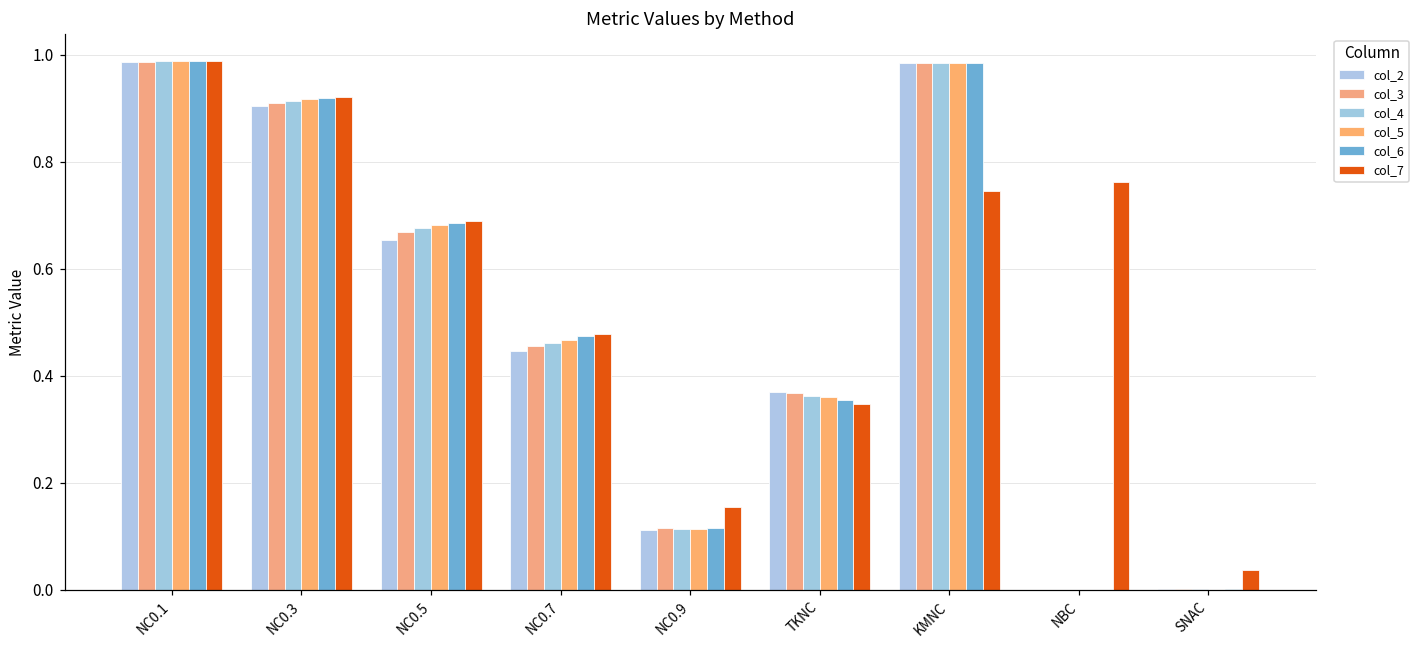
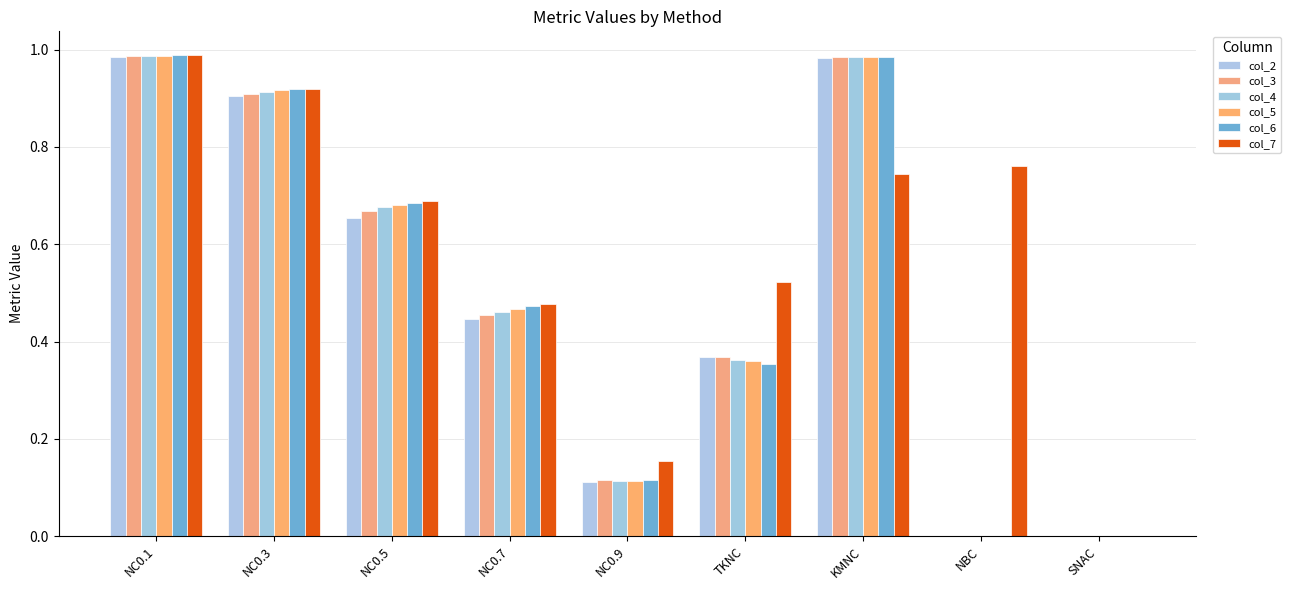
  {
    "col_7": {
      "NC0.1": 0.99,
      "NC0.3": 0.92,
      "NC0.5": 0.69,
      "NC0.7": 0.48,
      "NC0.9": 0.16,
-     "TKNC": 0.35,
+     "TKNC": 0.52,
      "KMNC": 0.74,
      "NBC": 0.76,
-     "SNAC": 0.04
+     "SNAC": 0.00
    }
  }
